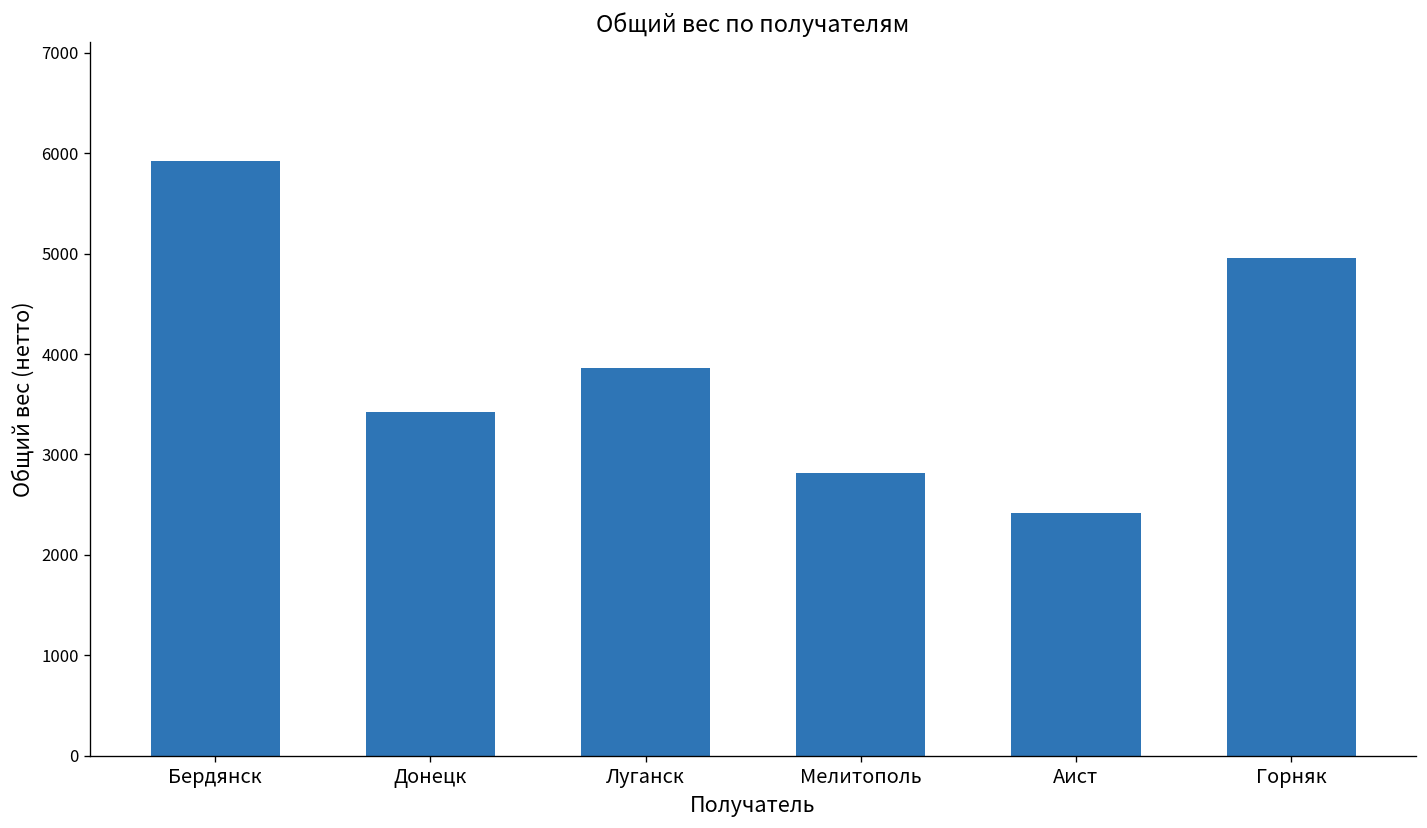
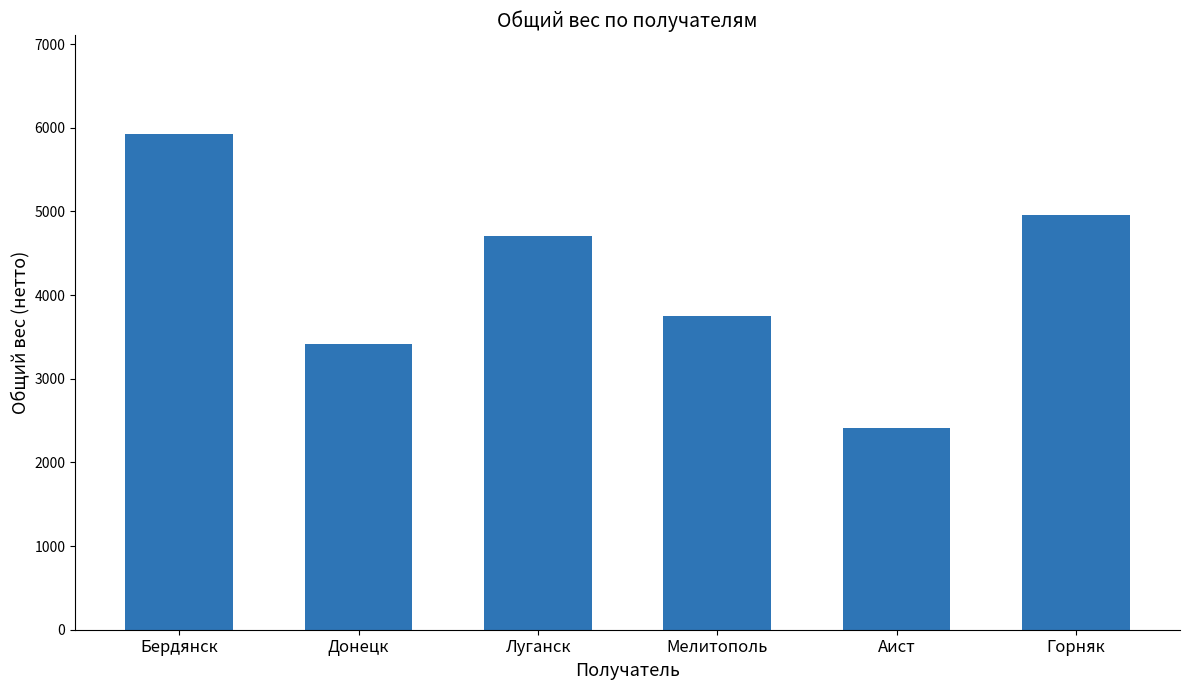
  {
    "Бердянск": 5900,
    "Донецк": 3400,
-   "Луганск": 3900,
-   "Мелитополь": 2800,
+   "Луганск": 4700,
+   "Мелитополь": 3700,
    "Аист": 2400,
    "Горняк": 5000
  }
